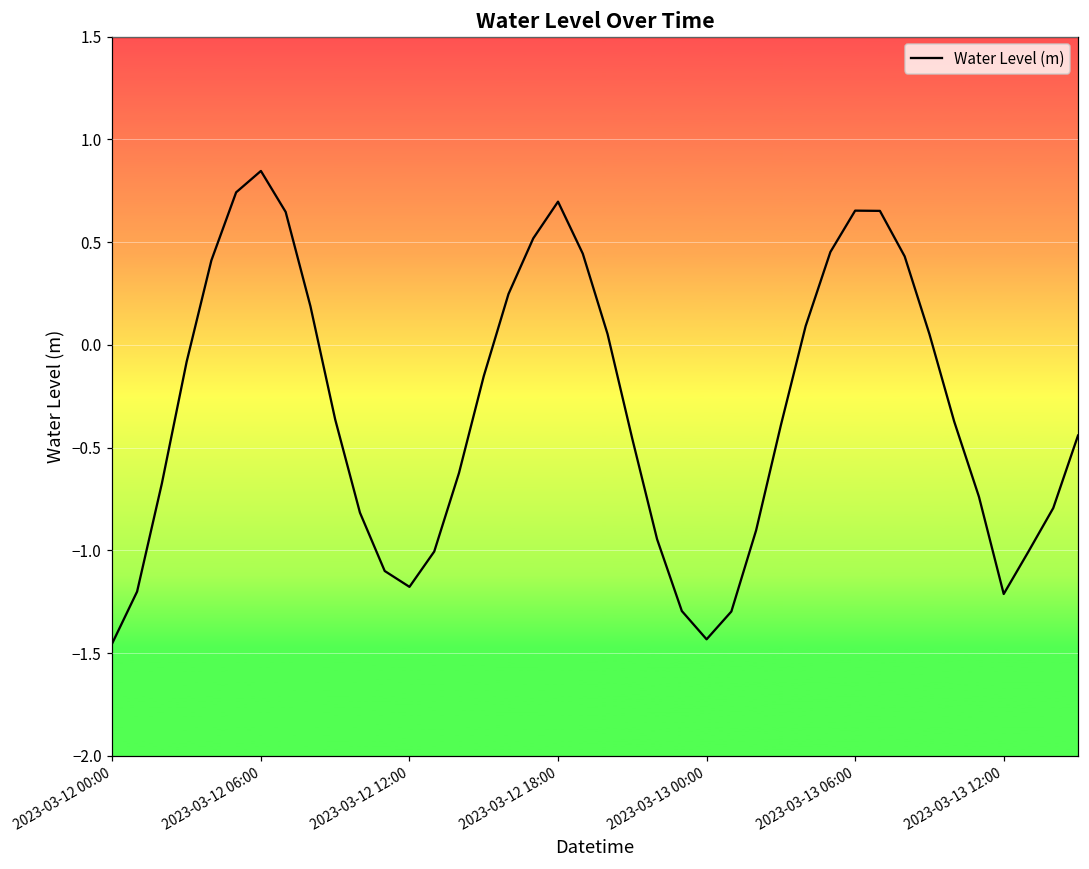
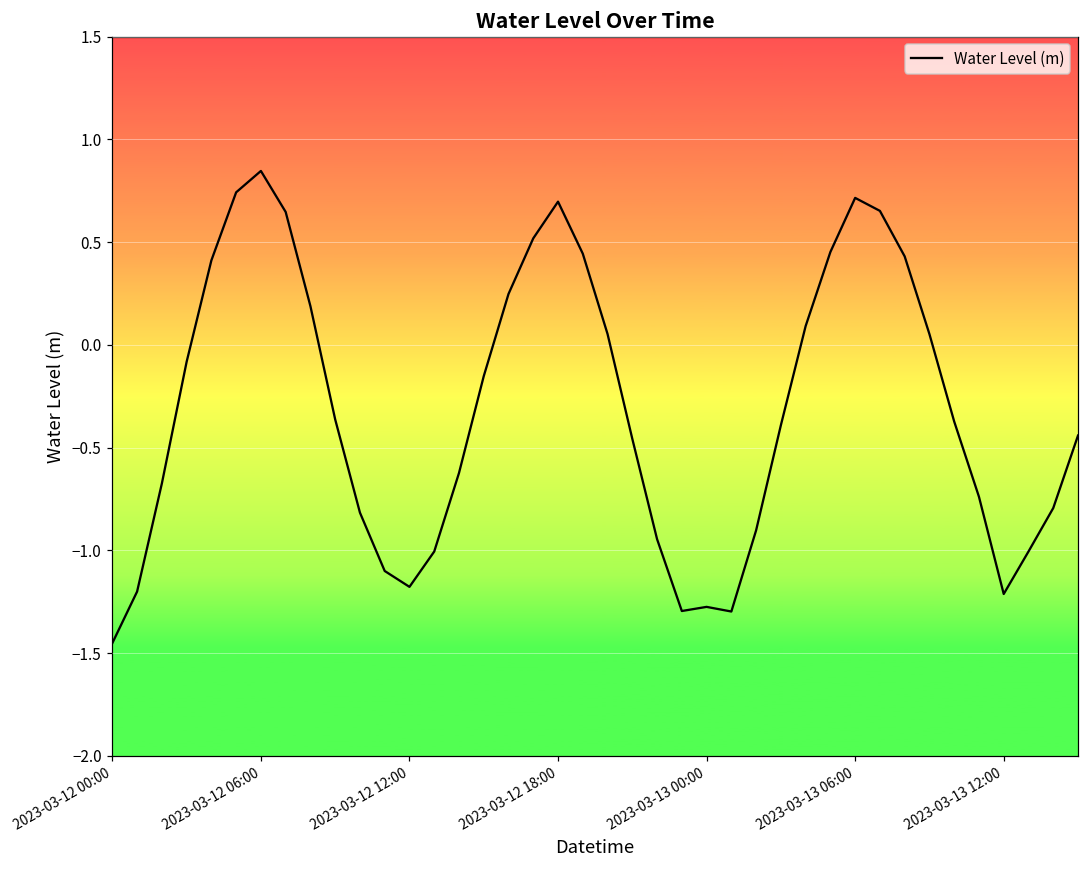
  {
    "2023-03-12 00:00": -1.45,
    "2023-03-12 06:00": 0.85,
    "2023-03-12 12:00": -1.18,
    "2023-03-12 18:00": 0.70,
-   "2023-03-13 00:00": -1.43,
-   "2023-03-13 06:00": 0.65,
+   "2023-03-13 00:00": -1.28,
+   "2023-03-13 06:00": 0.72,
    "2023-03-13 12:00": -1.21
  }
